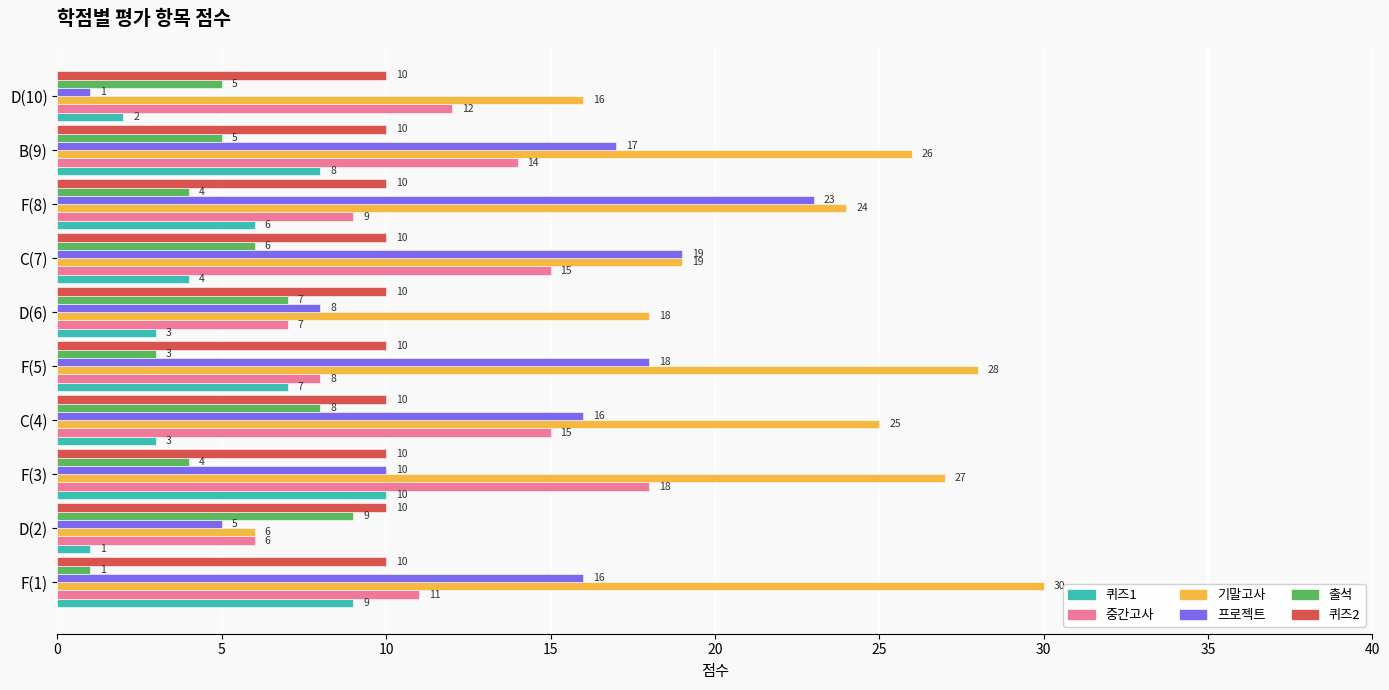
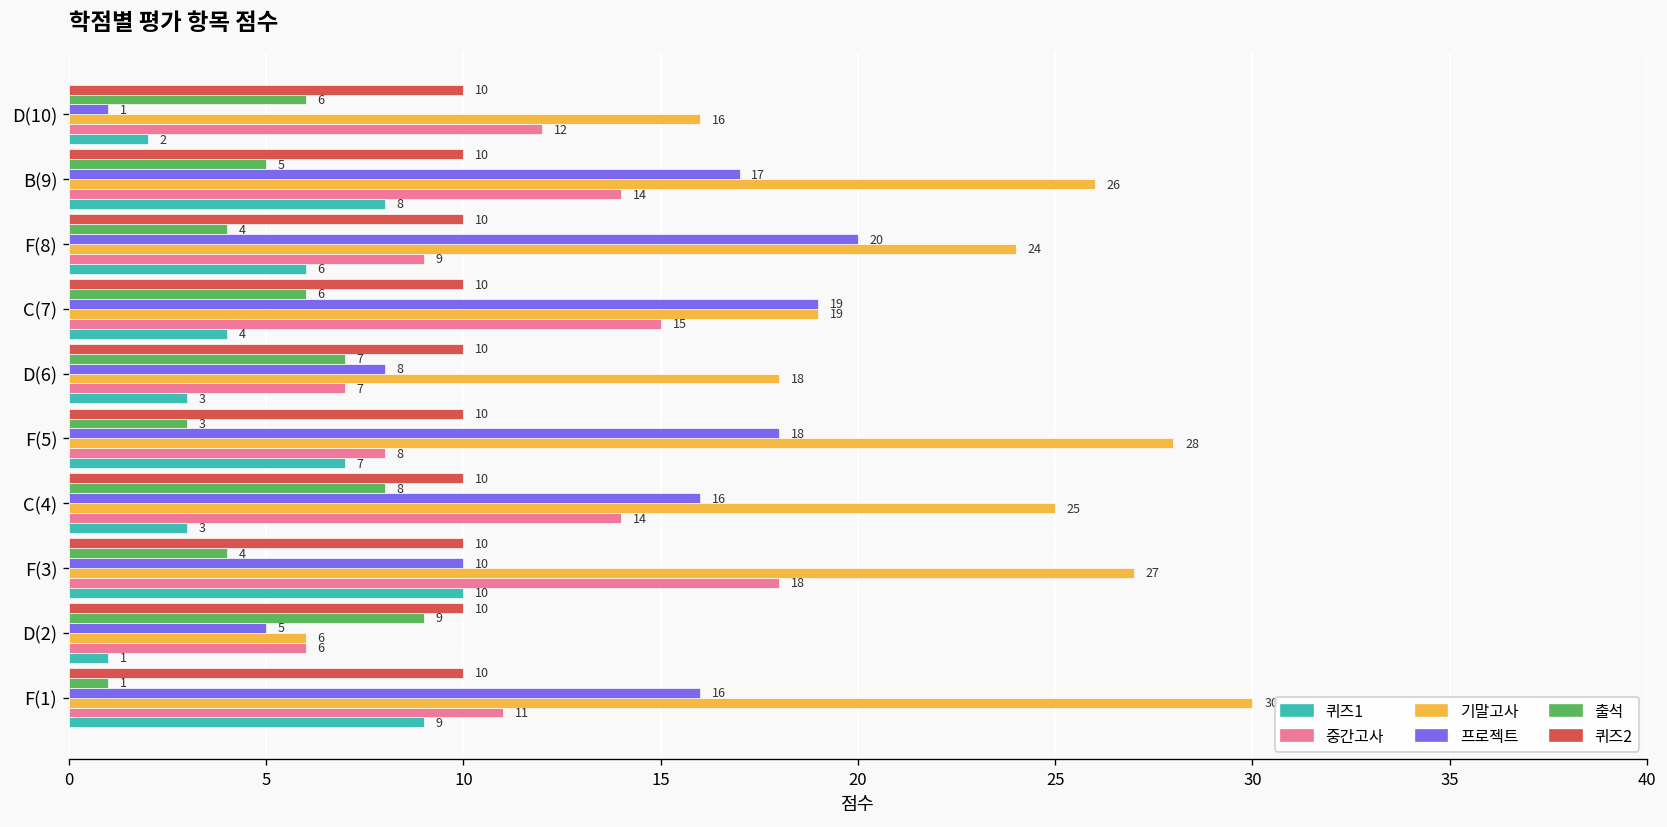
  {
    "퀴즈1": {
      "D(10)": 2,
      "B(9)": 8,
      "F(8)": 6,
      "C(7)": 4,
      "D(6)": 3,
      "F(5)": 7,
      "C(4)": 3,
      "F(3)": 10,
      "D(2)": 1,
      "F(1)": 9
    },
    "중간고사": {
      "D(10)": 12,
      "B(9)": 14,
      "F(8)": 9,
      "C(7)": 15,
      "D(6)": 7,
      "F(5)": 8,
-     "C(4)": 15,
+     "C(4)": 14,
      "F(3)": 18,
      "F(1)": 11
    },
    "기말고사": {
      "D(10)": 16,
      "B(9)": 26,
      "F(8)": 24,
      "D(6)": 18,
      "F(5)": 28,
      "C(4)": 25,
      "F(3)": 27
    },
    "프로젝트": {
      "D(10)": 1,
      "B(9)": 17,
-     "F(8)": 23,
+     "F(8)": 20,
      "D(6)": 8,
      "F(5)": 18,
      "C(4)": 16,
      "F(3)": 10,
      "D(2)": 5,
      "F(1)": 16
    },
    "출석": {
-     "D(10)": 5,
+     "D(10)": 6,
      "B(9)": 5,
      "F(8)": 4,
      "C(7)": 6,
      "D(6)": 7,
      "F(5)": 3,
      "C(4)": 8,
      "F(3)": 4,
      "D(2)": 9,
      "F(1)": 1
    },
    "퀴즈2": {
      "D(10)": 10,
      "B(9)": 10,
      "F(8)": 10,
      "C(7)": 10,
      "D(6)": 10,
      "F(5)": 10,
      "C(4)": 10,
      "F(3)": 10,
      "D(2)": 10,
      "F(1)": 10
    }
  }
